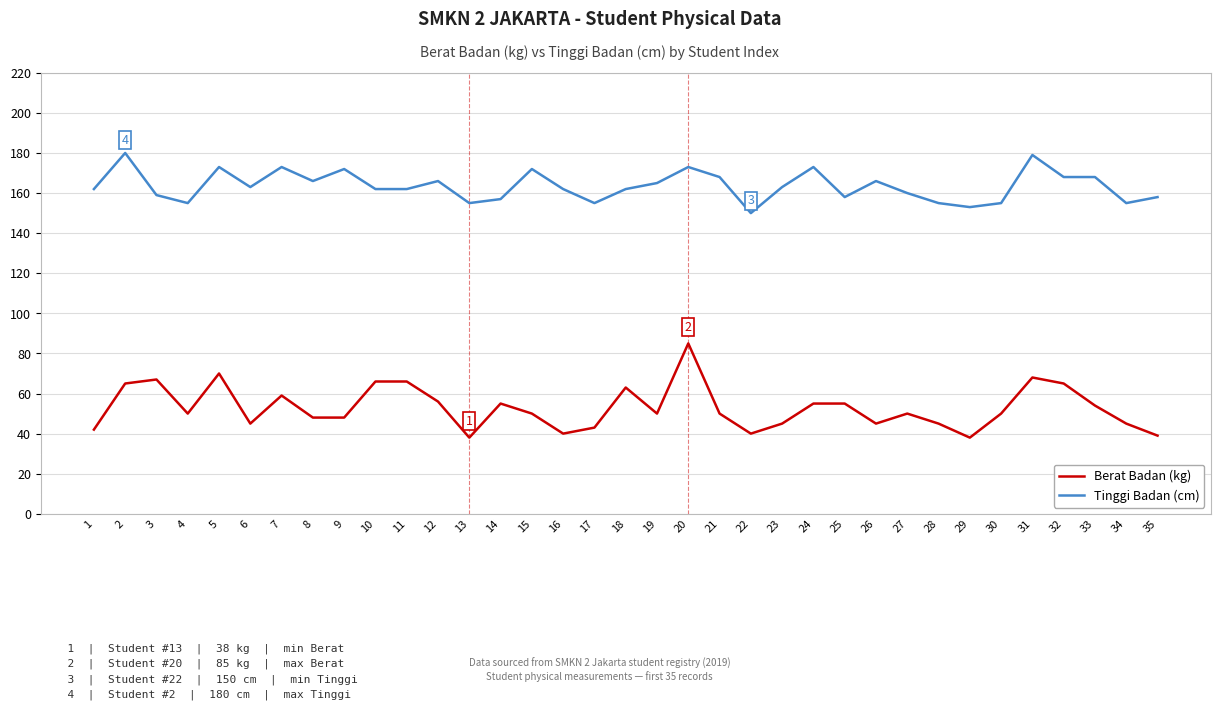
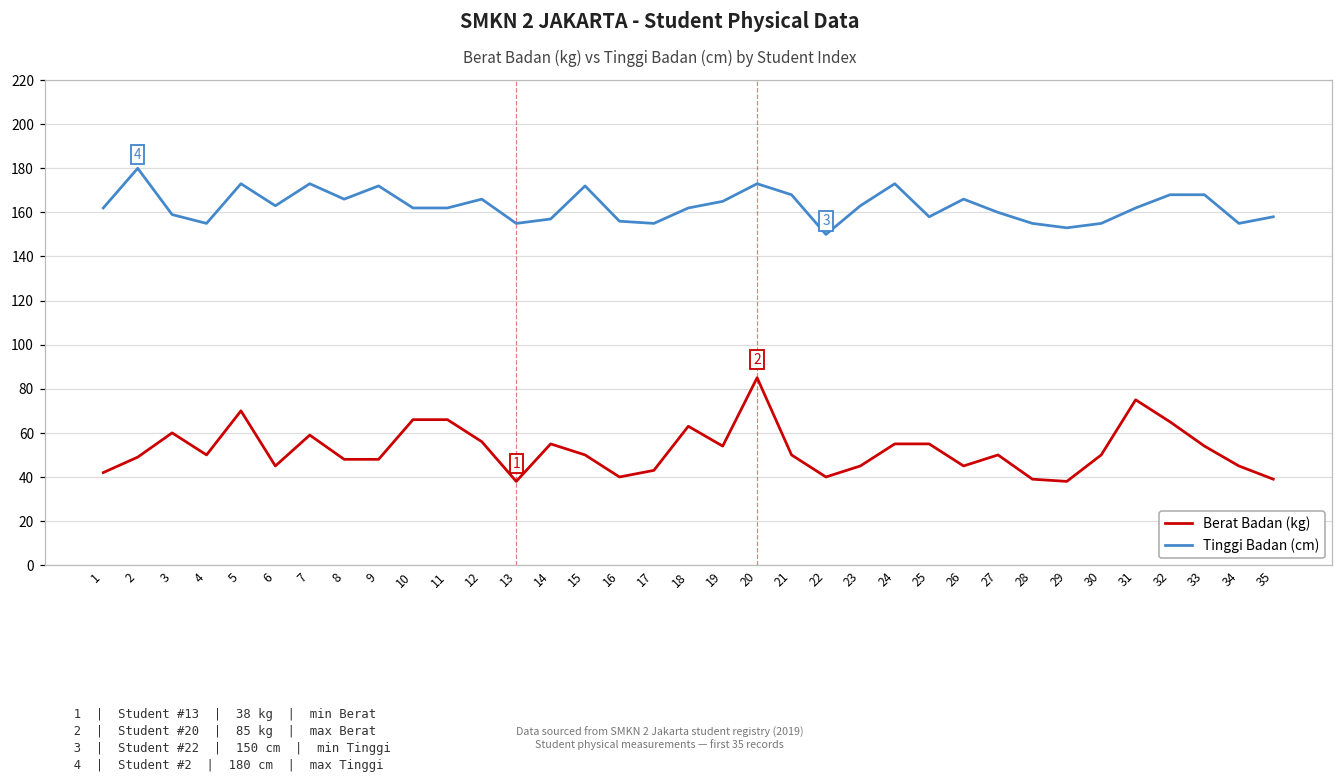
  {
    "Berat Badan (kg)": {
      "1": 42,
-     "2": 65,
-     "3": 67,
+     "2": 49,
+     "3": 60,
      "4": 50,
      "5": 70,
      "6": 45,
      "7": 59,
      "8": 48,
      "9": 48,
      "10": 66,
      "11": 66,
      "12": 56,
      "14": 55,
      "15": 50,
      "16": 40,
      "17": 43,
      "18": 63,
-     "19": 50,
+     "19": 54,
      "21": 50,
      "22": 40,
      "23": 45,
      "24": 55,
      "25": 55,
      "26": 45,
      "27": 50,
-     "28": 45,
+     "28": 39,
      "29": 38,
      "30": 50,
-     "31": 68,
+     "31": 75,
      "32": 65,
      "33": 54,
      "34": 45,
      "35": 39
    },
    "Tinggi Badan (cm)": {
      "1": 162,
      "3": 159,
      "4": 155,
      "5": 173,
      "6": 163,
      "7": 173,
      "8": 166,
      "9": 172,
      "10": 162,
      "11": 162,
      "12": 166,
      "13": 155,
      "14": 157,
      "15": 172,
-     "16": 162,
+     "16": 156,
      "17": 155,
      "18": 162,
      "19": 165,
      "20": 173,
      "21": 168,
      "23": 163,
      "24": 173,
      "25": 158,
      "26": 166,
      "27": 160,
      "28": 155,
      "29": 153,
      "30": 155,
-     "31": 179,
+     "31": 162,
      "32": 168,
      "33": 168,
      "34": 155,
      "35": 158
    }
  }
